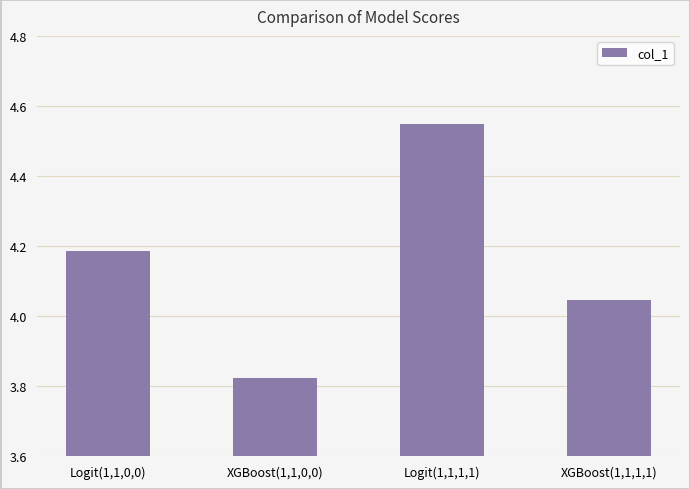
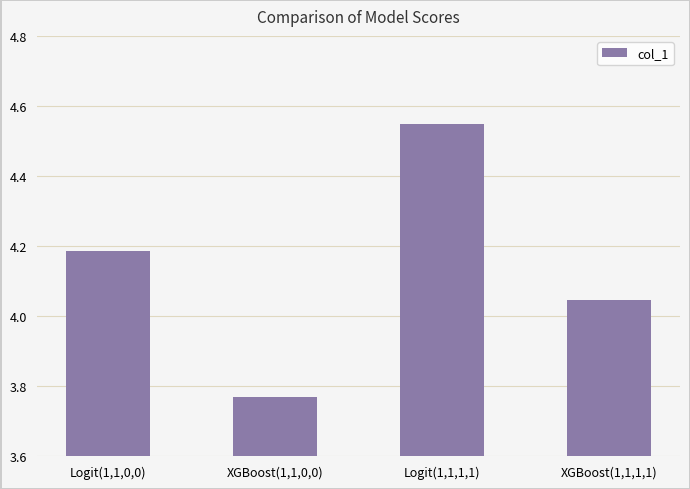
  {
    "Logit(1,1,0,0)": 4.19,
-   "XGBoost(1,1,0,0)": 3.82,
+   "XGBoost(1,1,0,0)": 3.77,
    "Logit(1,1,1,1)": 4.55,
    "XGBoost(1,1,1,1)": 4.05
  }
